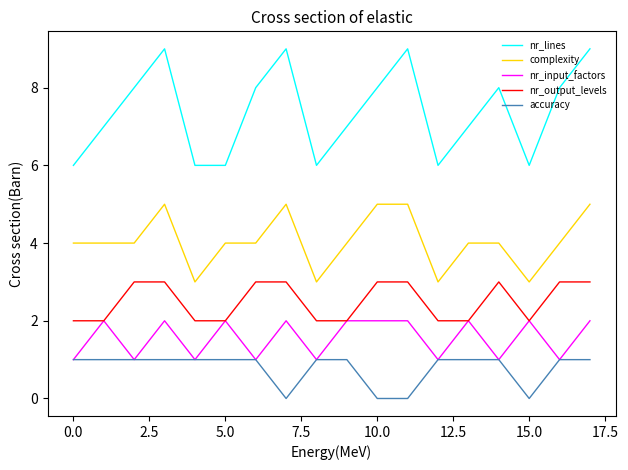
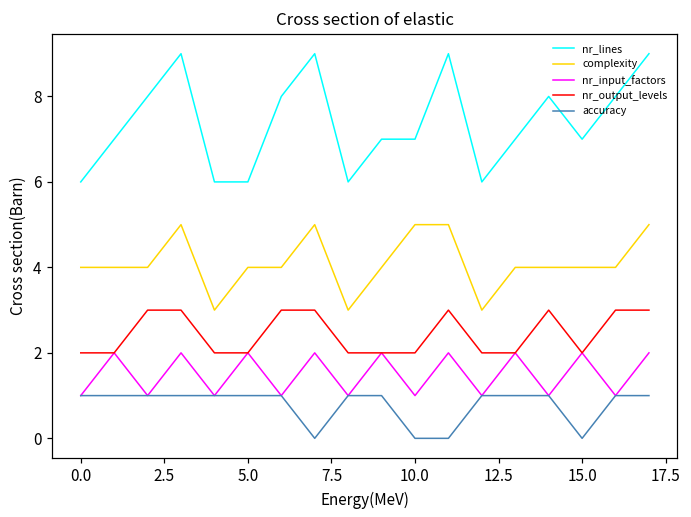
  {
    "nr_lines": {
      "0.0": 6,
      "5.0": 6,
-     "10.0": 8,
-     "15.0": 6
+     "10.0": 7,
+     "15.0": 7
    },
    "complexity": {
      "0.0": 4,
      "5.0": 4,
      "10.0": 5,
-     "15.0": 3
+     "15.0": 4
    },
    "nr_input_factors": {
-     "10.0": 2
+     "10.0": 1
    },
    "nr_output_levels": {
      "0.0": 2,
-     "10.0": 3
+     "10.0": 2
    },
    "accuracy": {
      "5.0": 1,
      "10.0": 0,
      "15.0": 0
    }
  }
